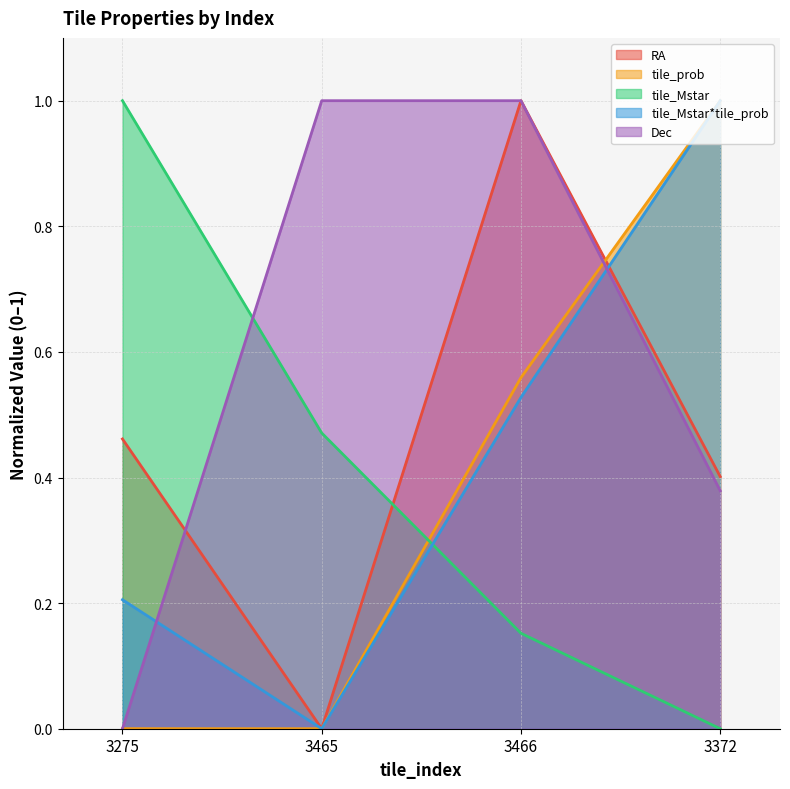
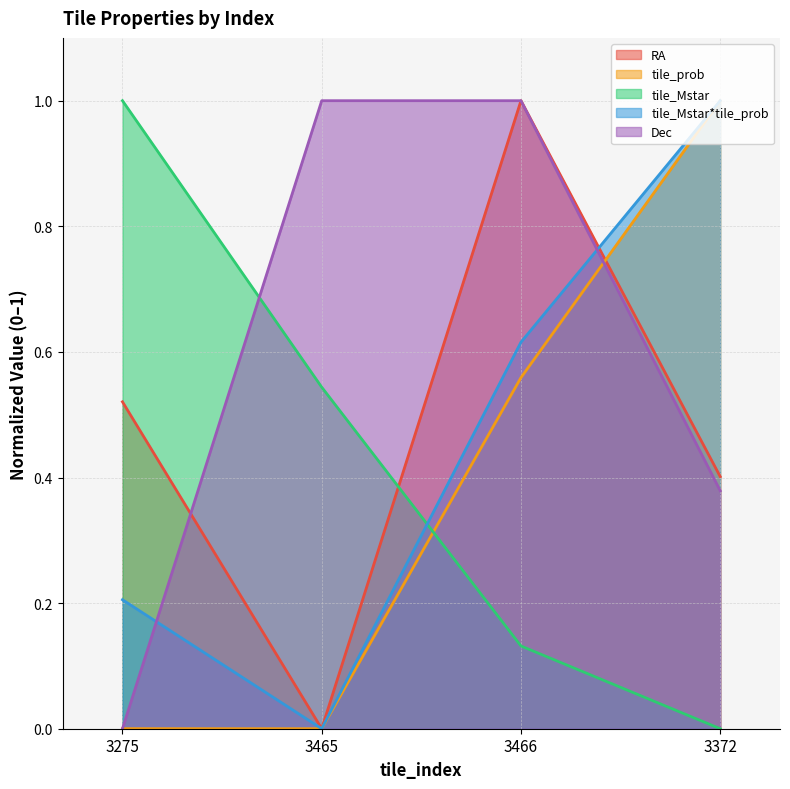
  {
    "RA": {
-     "3275": 0.46,
+     "3275": 0.52,
      "3372": 0.40
    },
    "tile_prob": {
      "3466": 0.56
    },
    "tile_Mstar": {
      "3275": 1.00,
-     "3465": 0.47,
-     "3466": 0.15,
+     "3465": 0.54,
+     "3466": 0.13,
      "3372": 0.00
    },
    "tile_Mstar*tile_prob": {
      "3275": 0.21,
-     "3466": 0.53
+     "3466": 0.62
    },
    "Dec": {
      "3465": 1.00,
      "3372": 0.38
    }
  }
